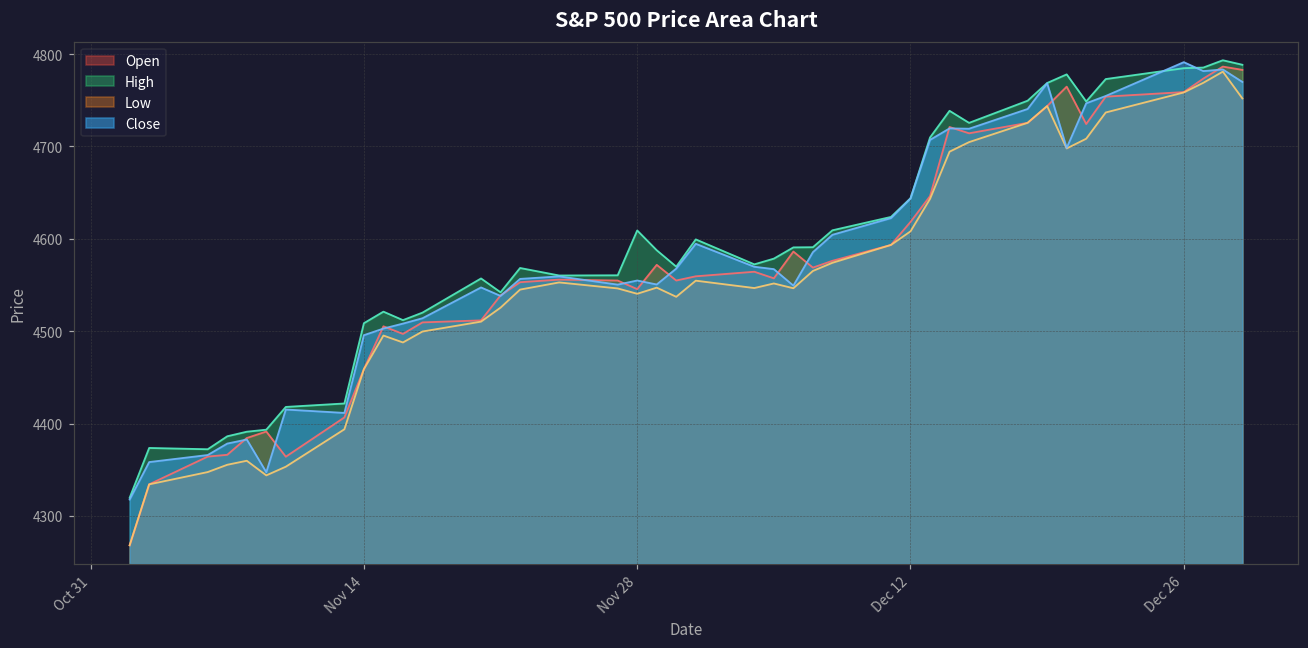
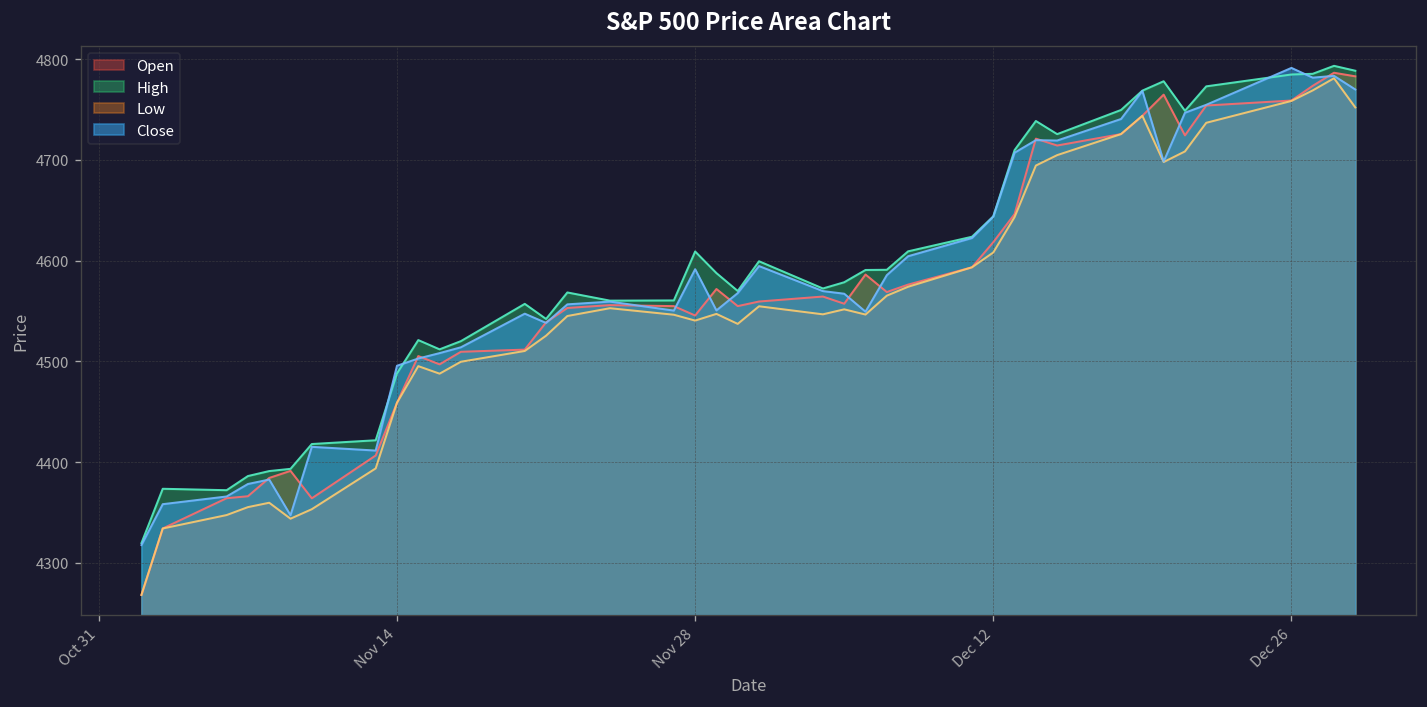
  {
    "High": {
-     "Nov 14": 4510,
+     "Nov 14": 4490,
      "Nov 28": 4610,
      "Dec 26": 4780
    },
    "Close": {
      "Nov 14": 4500,
-     "Nov 28": 4550,
+     "Nov 28": 4590,
      "Dec 26": 4790
    }
  }
